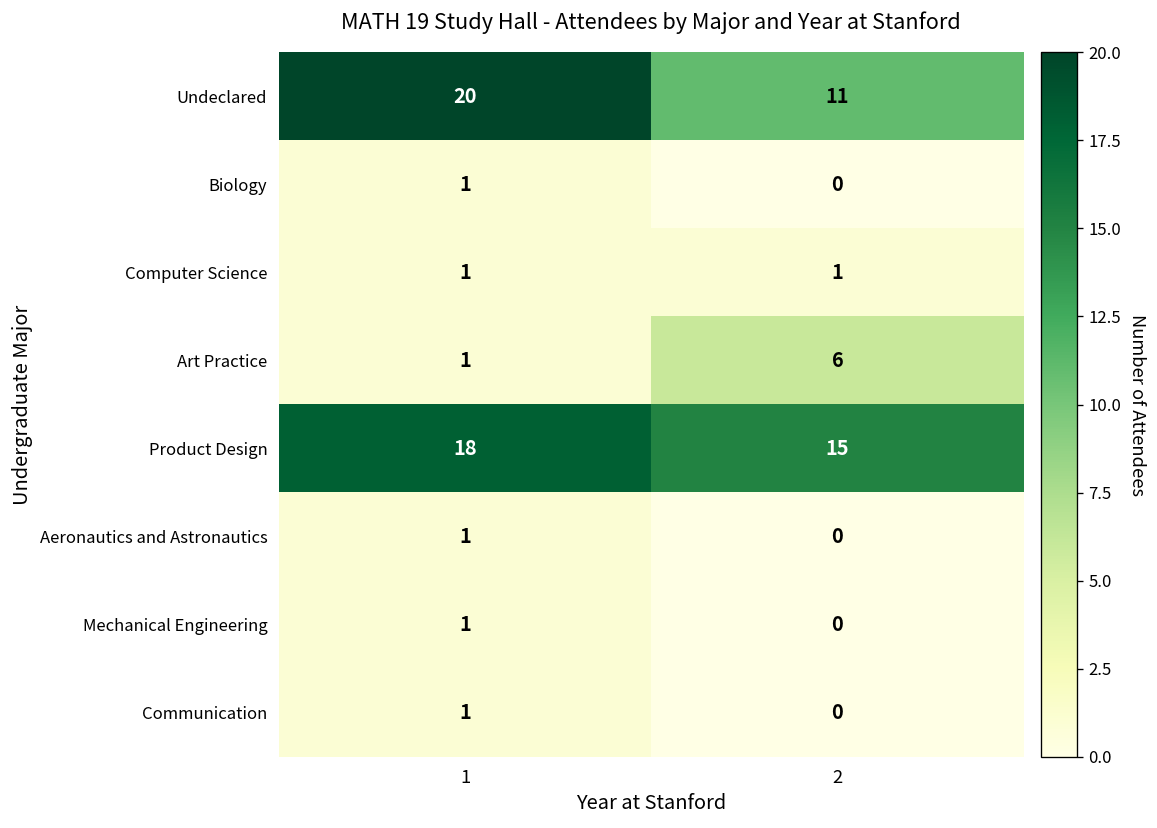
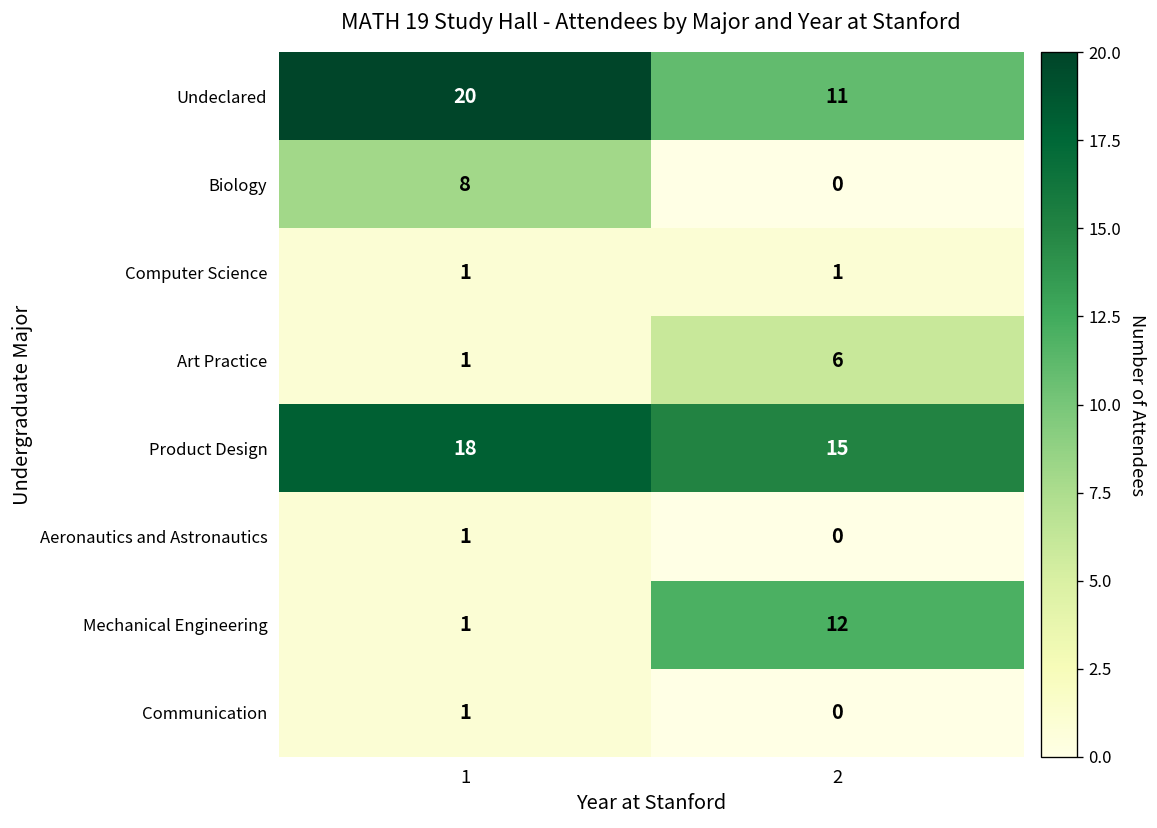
  {
    "Undeclared": {
      "1": 20,
      "2": 11
    },
    "Biology": {
-     "1": 1,
+     "1": 8,
      "2": 0
    },
    "Computer Science": {
      "1": 1,
      "2": 1
    },
    "Art Practice": {
      "1": 1,
      "2": 6
    },
    "Product Design": {
      "1": 18,
      "2": 15
    },
    "Aeronautics and Astronautics": {
      "1": 1,
      "2": 0
    },
    "Mechanical Engineering": {
      "1": 1,
-     "2": 0
+     "2": 12
    },
    "Communication": {
      "1": 1,
      "2": 0
    }
  }
